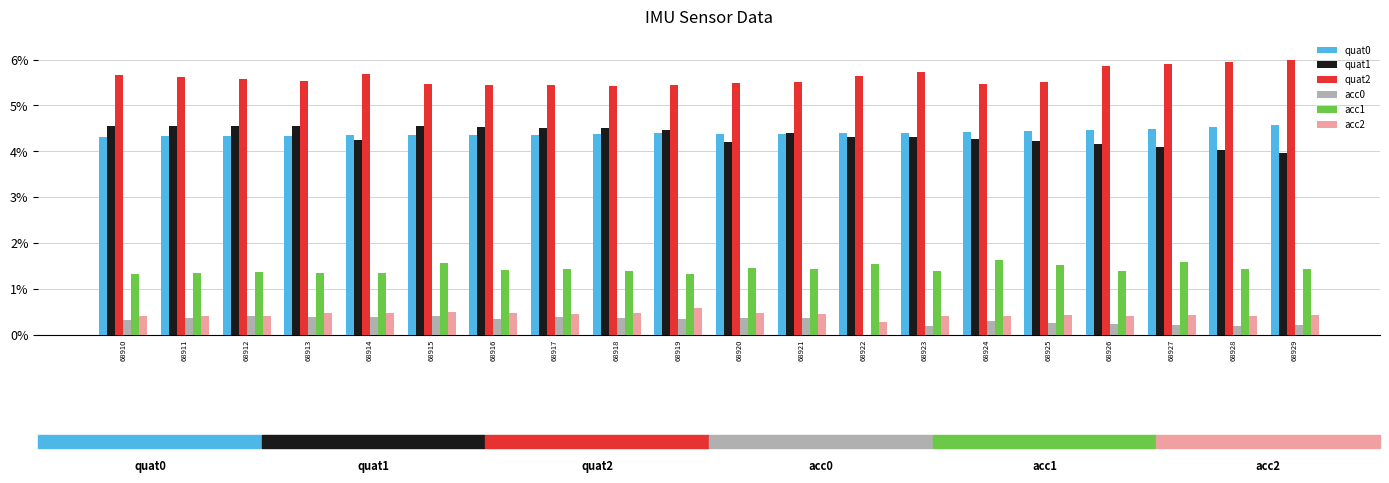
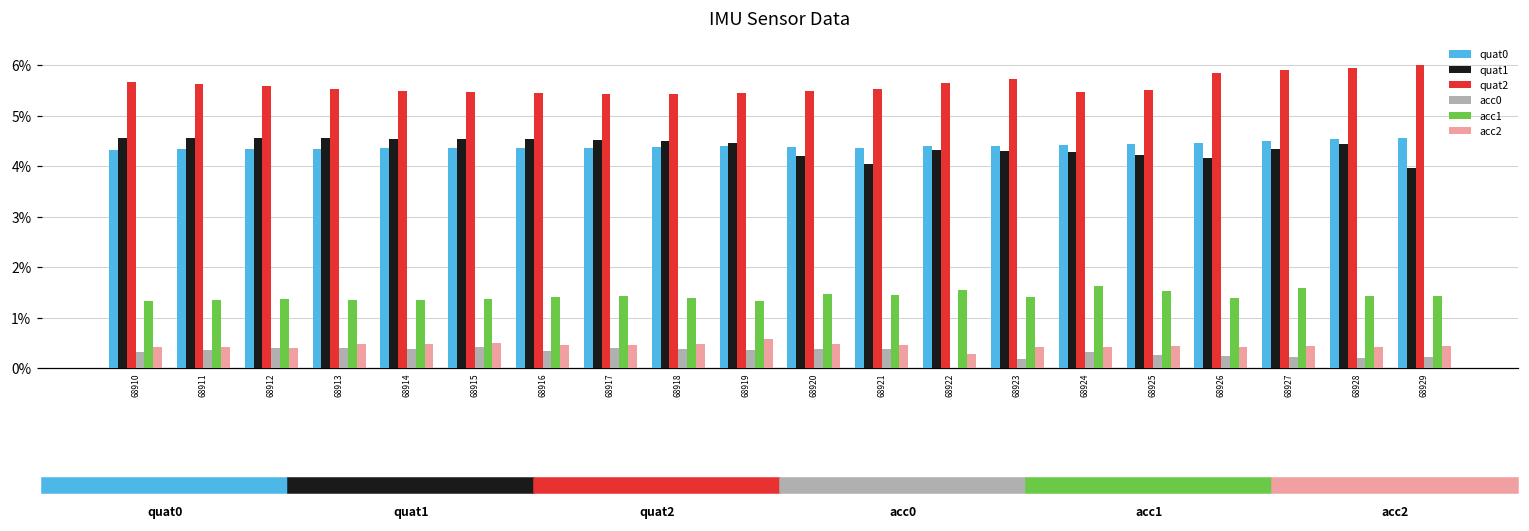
  {
    "quat0": {
      "68910": "4.3%",
      "68911": "4.3%",
      "68912": "4.3%",
      "68913": "4.3%",
      "68914": "4.4%",
      "68915": "4.4%",
      "68916": "4.4%",
      "68917": "4.4%",
      "68918": "4.4%",
      "68919": "4.4%",
      "68920": "4.4%",
      "68921": "4.4%",
      "68922": "4.4%",
      "68923": "4.4%",
      "68924": "4.4%",
      "68925": "4.4%",
      "68926": "4.5%",
      "68927": "4.5%",
      "68928": "4.5%",
      "68929": "4.6%"
    },
    "quat1": {
      "68910": "4.6%",
      "68911": "4.6%",
      "68912": "4.6%",
      "68913": "4.6%",
-     "68914": "4.2%",
+     "68914": "4.5%",
      "68915": "4.5%",
      "68916": "4.5%",
      "68917": "4.5%",
      "68918": "4.5%",
      "68919": "4.5%",
      "68920": "4.2%",
-     "68921": "4.4%",
+     "68921": "4.0%",
      "68922": "4.3%",
      "68923": "4.3%",
      "68924": "4.3%",
      "68925": "4.2%",
      "68926": "4.2%",
-     "68927": "4.1%",
-     "68928": "4.0%",
+     "68927": "4.3%",
+     "68928": "4.4%",
      "68929": "4.0%"
    },
    "quat2": {
      "68910": "5.7%",
      "68911": "5.6%",
      "68912": "5.6%",
      "68913": "5.5%",
-     "68914": "5.7%",
+     "68914": "5.5%",
      "68915": "5.5%",
      "68916": "5.5%",
      "68917": "5.4%",
      "68918": "5.4%",
      "68919": "5.5%",
      "68920": "5.5%",
      "68921": "5.5%",
      "68922": "5.6%",
      "68923": "5.7%",
      "68924": "5.5%",
      "68925": "5.5%",
      "68926": "5.9%",
      "68927": "5.9%",
      "68928": "5.9%",
      "68929": "6.0%"
    },
    "acc0": {
      "68910": "0.3%",
      "68911": "0.4%",
      "68912": "0.4%",
      "68913": "0.4%",
      "68914": "0.4%",
      "68915": "0.4%",
      "68916": "0.3%",
      "68917": "0.4%",
      "68918": "0.4%",
      "68919": "0.3%",
      "68920": "0.4%",
      "68921": "0.4%",
      "68922": "0.0%",
      "68923": "0.2%",
      "68924": "0.3%",
      "68925": "0.3%",
      "68926": "0.2%",
      "68927": "0.2%",
      "68928": "0.2%",
      "68929": "0.2%"
    },
    "acc1": {
      "68910": "1.3%",
      "68911": "1.3%",
      "68912": "1.4%",
      "68913": "1.3%",
      "68914": "1.4%",
-     "68915": "1.6%",
+     "68915": "1.4%",
      "68916": "1.4%",
      "68917": "1.4%",
      "68918": "1.4%",
      "68919": "1.3%",
      "68920": "1.5%",
      "68921": "1.4%",
      "68922": "1.5%",
      "68923": "1.4%",
      "68924": "1.6%",
      "68925": "1.5%",
      "68926": "1.4%",
      "68927": "1.6%",
      "68928": "1.4%",
      "68929": "1.4%"
    },
    "acc2": {
      "68910": "0.4%",
      "68911": "0.4%",
      "68912": "0.4%",
      "68913": "0.5%",
      "68914": "0.5%",
      "68915": "0.5%",
      "68916": "0.5%",
      "68917": "0.5%",
      "68918": "0.5%",
      "68919": "0.6%",
      "68920": "0.5%",
      "68921": "0.5%",
      "68922": "0.3%",
      "68923": "0.4%",
      "68924": "0.4%",
      "68925": "0.4%",
      "68926": "0.4%",
      "68927": "0.4%",
      "68928": "0.4%",
      "68929": "0.4%"
    }
  }
